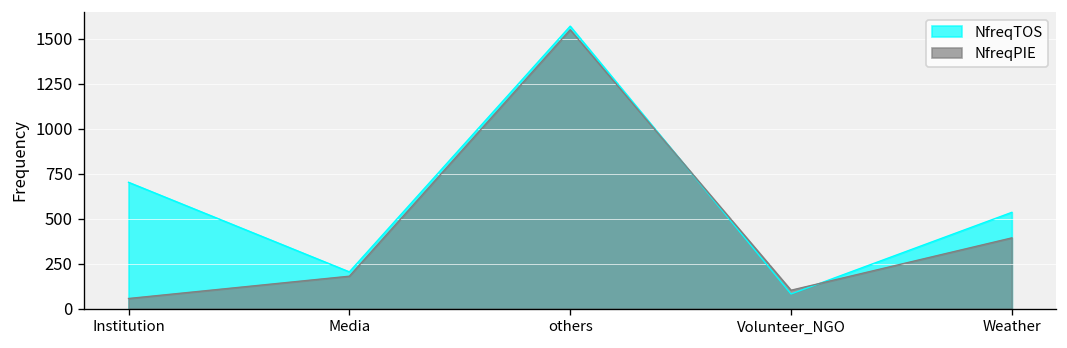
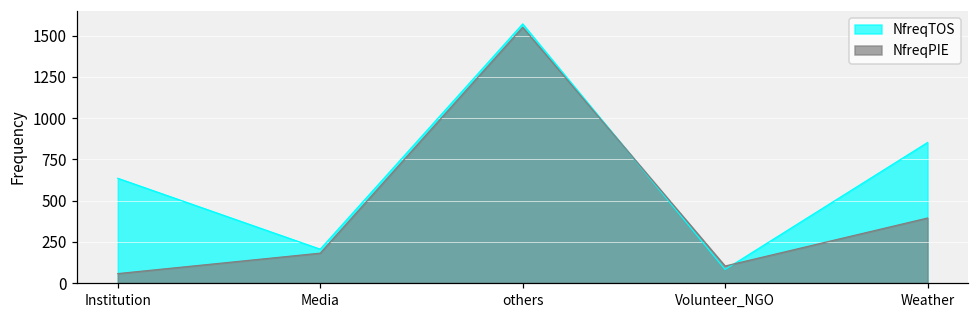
  {
    "NfreqTOS": {
-     "Institution": 700,
+     "Institution": 640,
      "Media": 210,
      "others": 1570,
      "Volunteer_NGO": 80,
-     "Weather": 540
+     "Weather": 850
    },
    "NfreqPIE": {
      "Institution": 60,
      "Media": 180,
      "others": 1550,
      "Volunteer_NGO": 100,
      "Weather": 390
    }
  }
